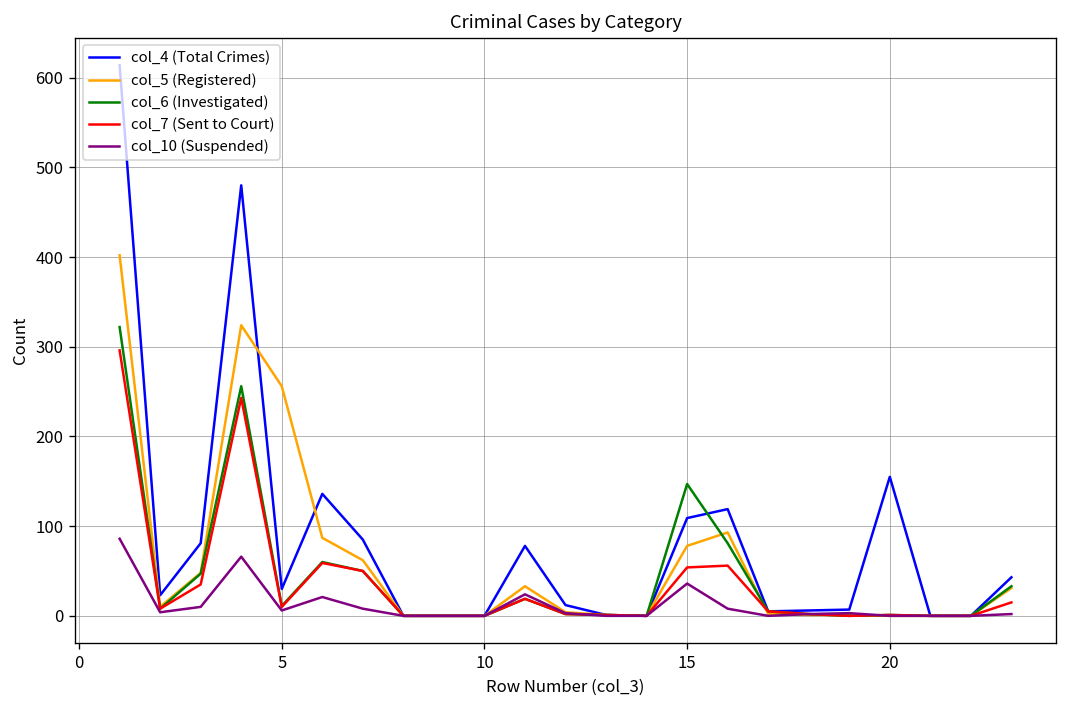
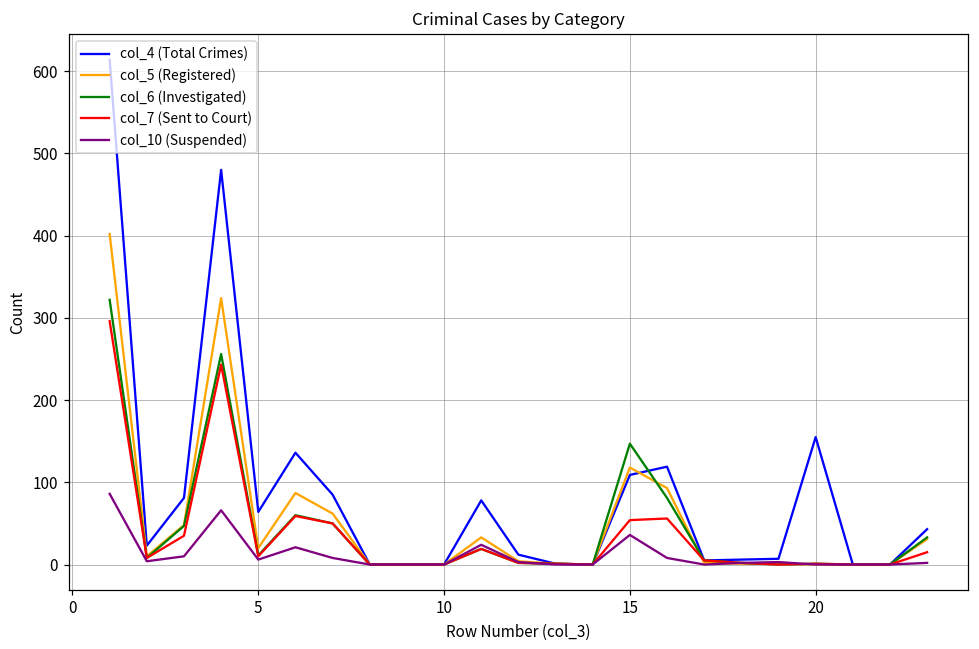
  {
    "col_4 (Total Crimes)": {
-     "5": 30,
+     "5": 60,
      "15": 110,
      "20": 160
    },
    "col_5 (Registered)": {
-     "5": 260,
-     "15": 80
+     "5": 20,
+     "15": 120
    },
    "col_6 (Investigated)": {
      "15": 150
    },
    "col_7 (Sent to Court)": {
      "15": 50
    },
    "col_10 (Suspended)": {
      "5": 10,
      "15": 40
    }
  }
